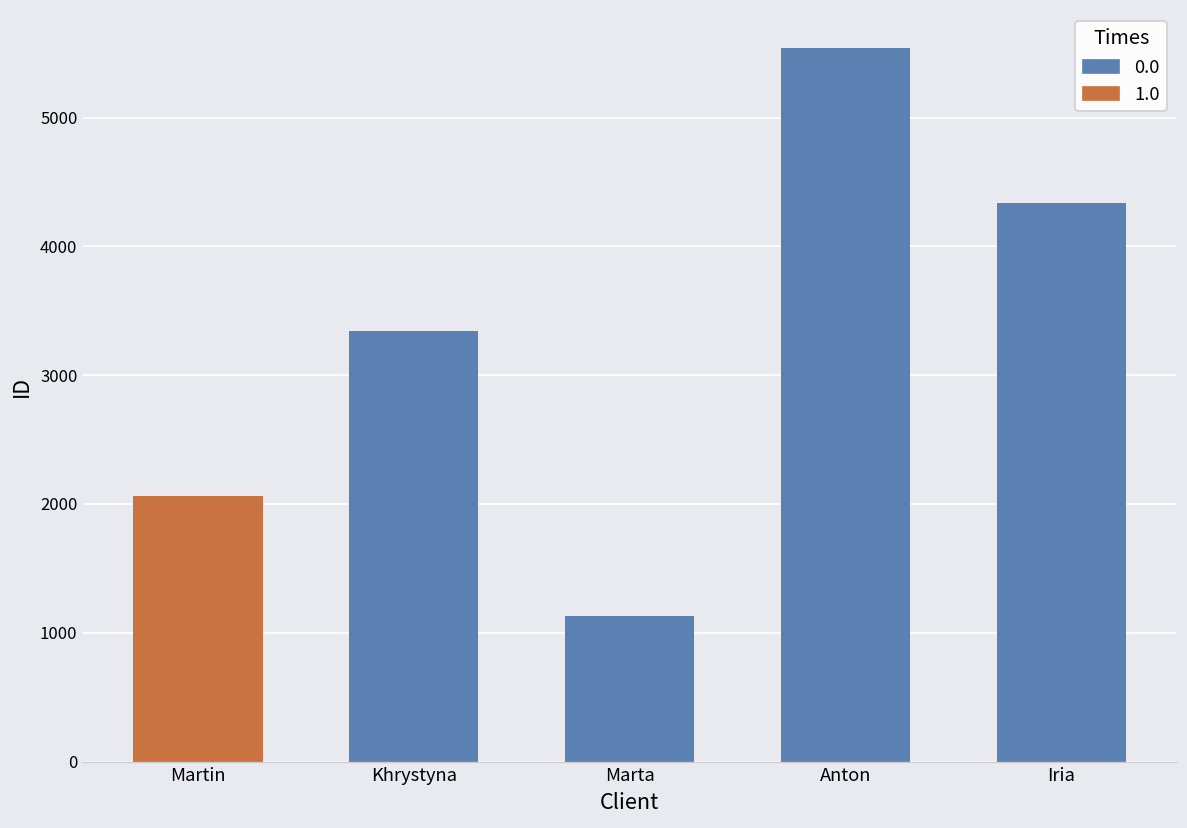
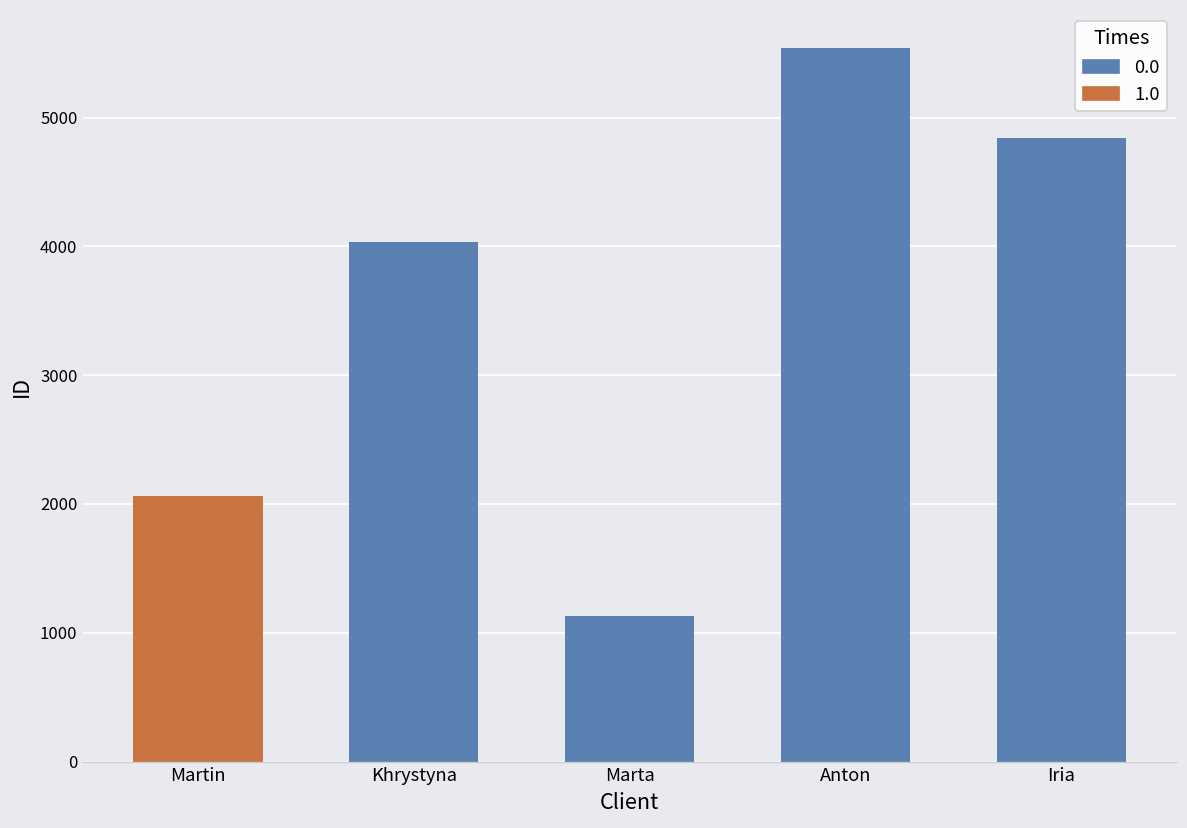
  {
    "Martin": 2060,
-   "Khrystyna": 3350,
+   "Khrystyna": 4030,
    "Marta": 1130,
    "Anton": 5540,
-   "Iria": 4340
+   "Iria": 4840
  }
